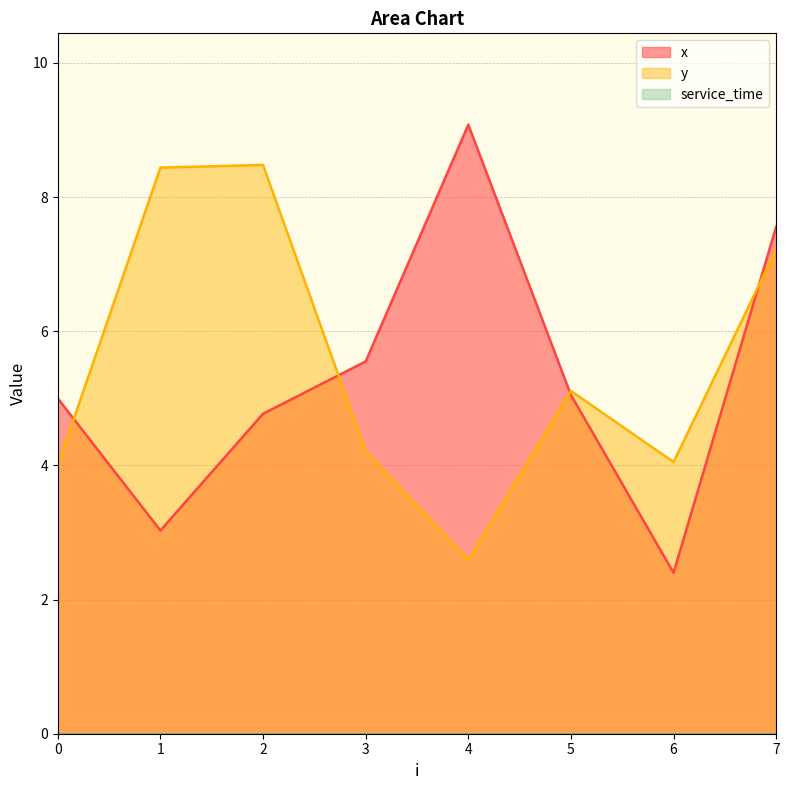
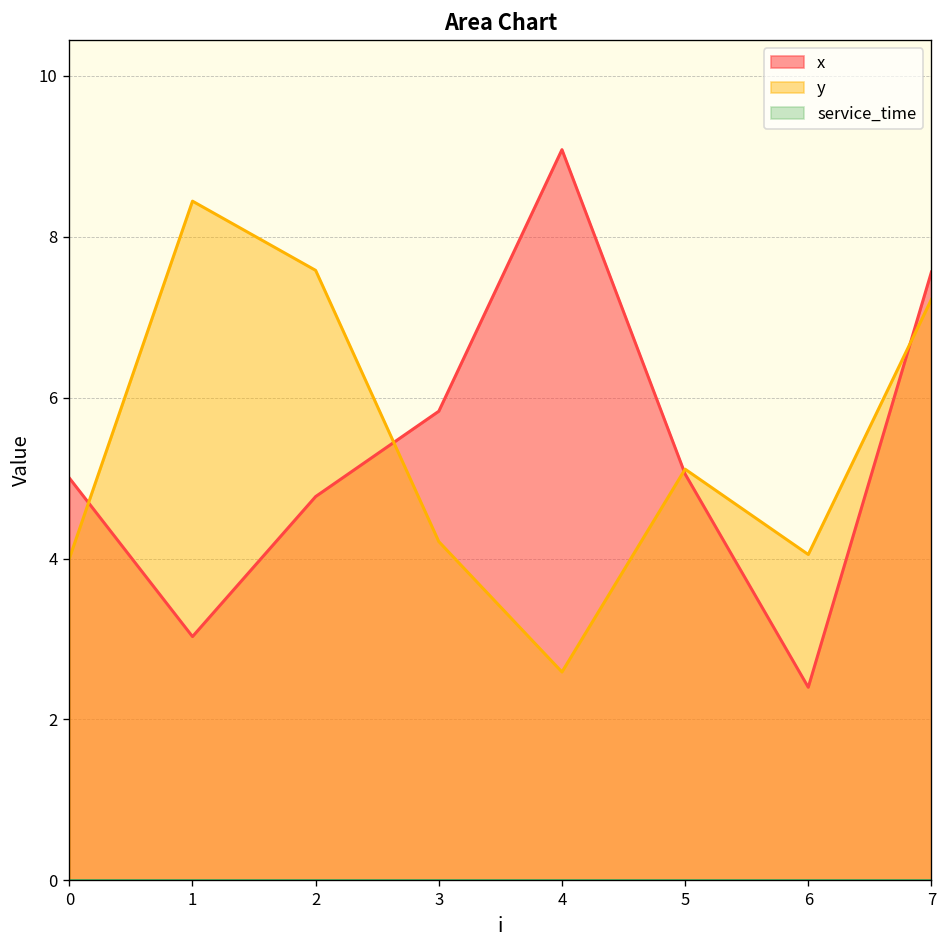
  {
    "x": {
      "0": 5.0,
      "1": 3.0,
      "2": 4.8,
-     "3": 5.6,
+     "3": 5.8,
      "4": 9.1,
      "5": 5.1,
      "6": 2.4,
      "7": 7.6
    },
    "y": {
      "0": 4.0,
      "1": 8.4,
-     "2": 8.5,
+     "2": 7.6,
      "3": 4.2,
      "4": 2.6,
      "5": 5.1,
      "6": 4.1,
      "7": 7.2
    },
    "service_time": {
      "0": 0.0,
      "1": 0.0,
      "2": 0.0,
      "3": 0.0,
      "4": 0.0,
      "5": 0.0,
      "6": 0.0,
      "7": 0.0
    }
  }
